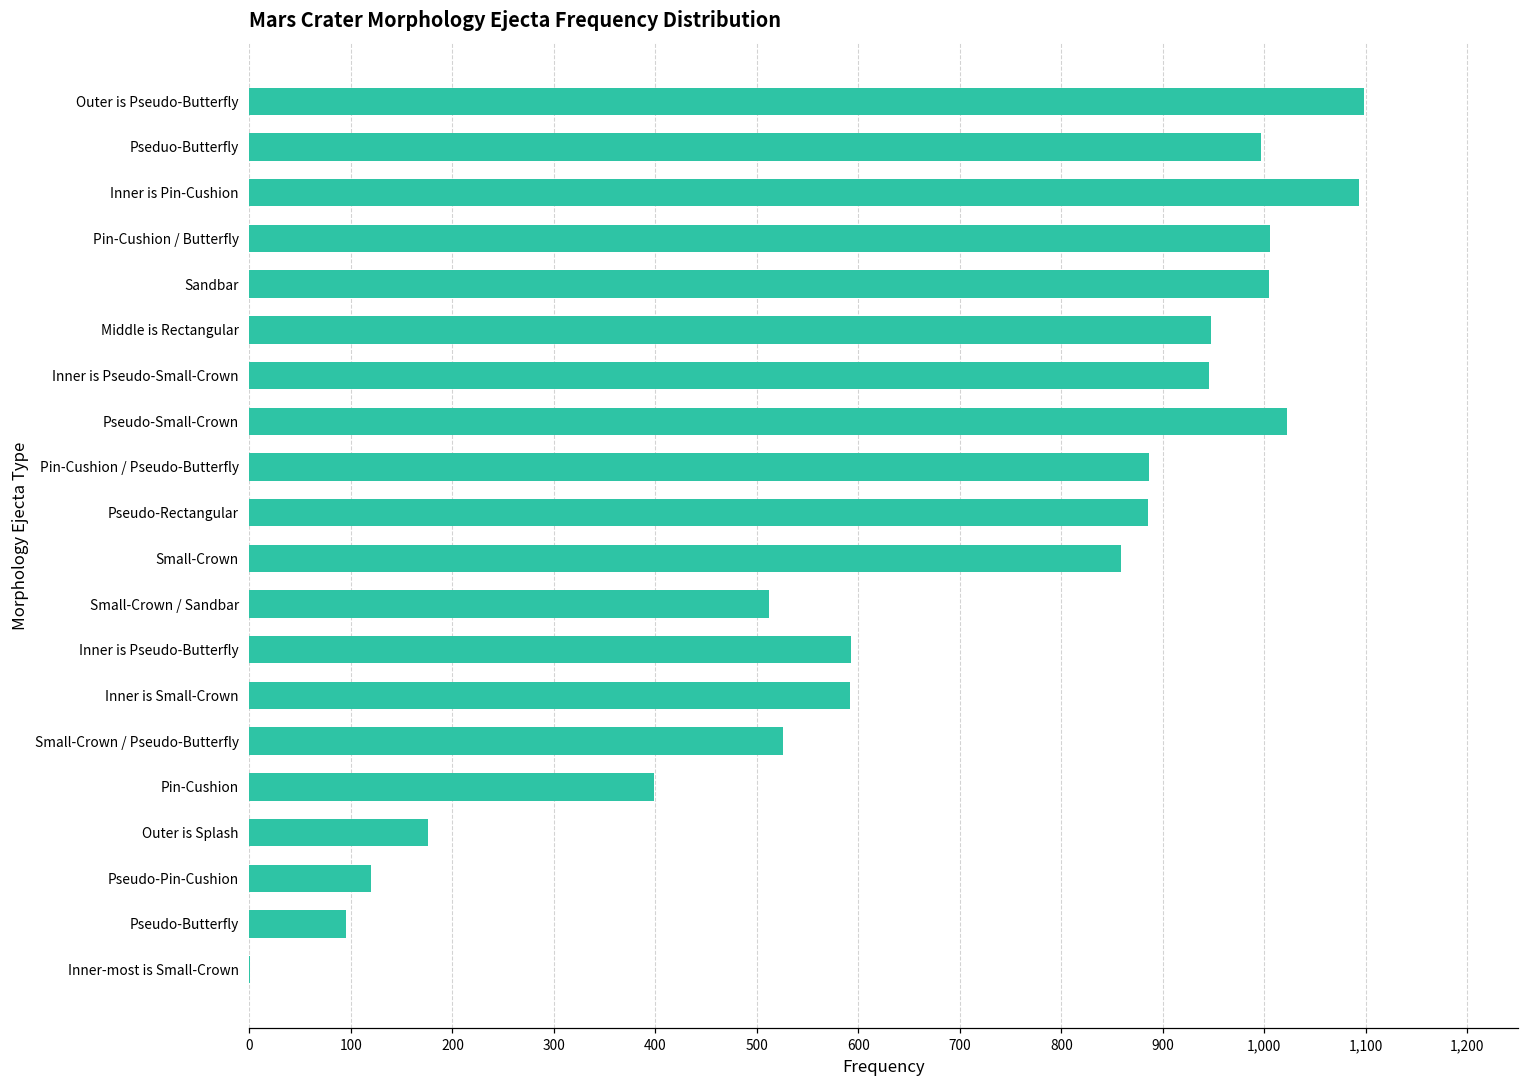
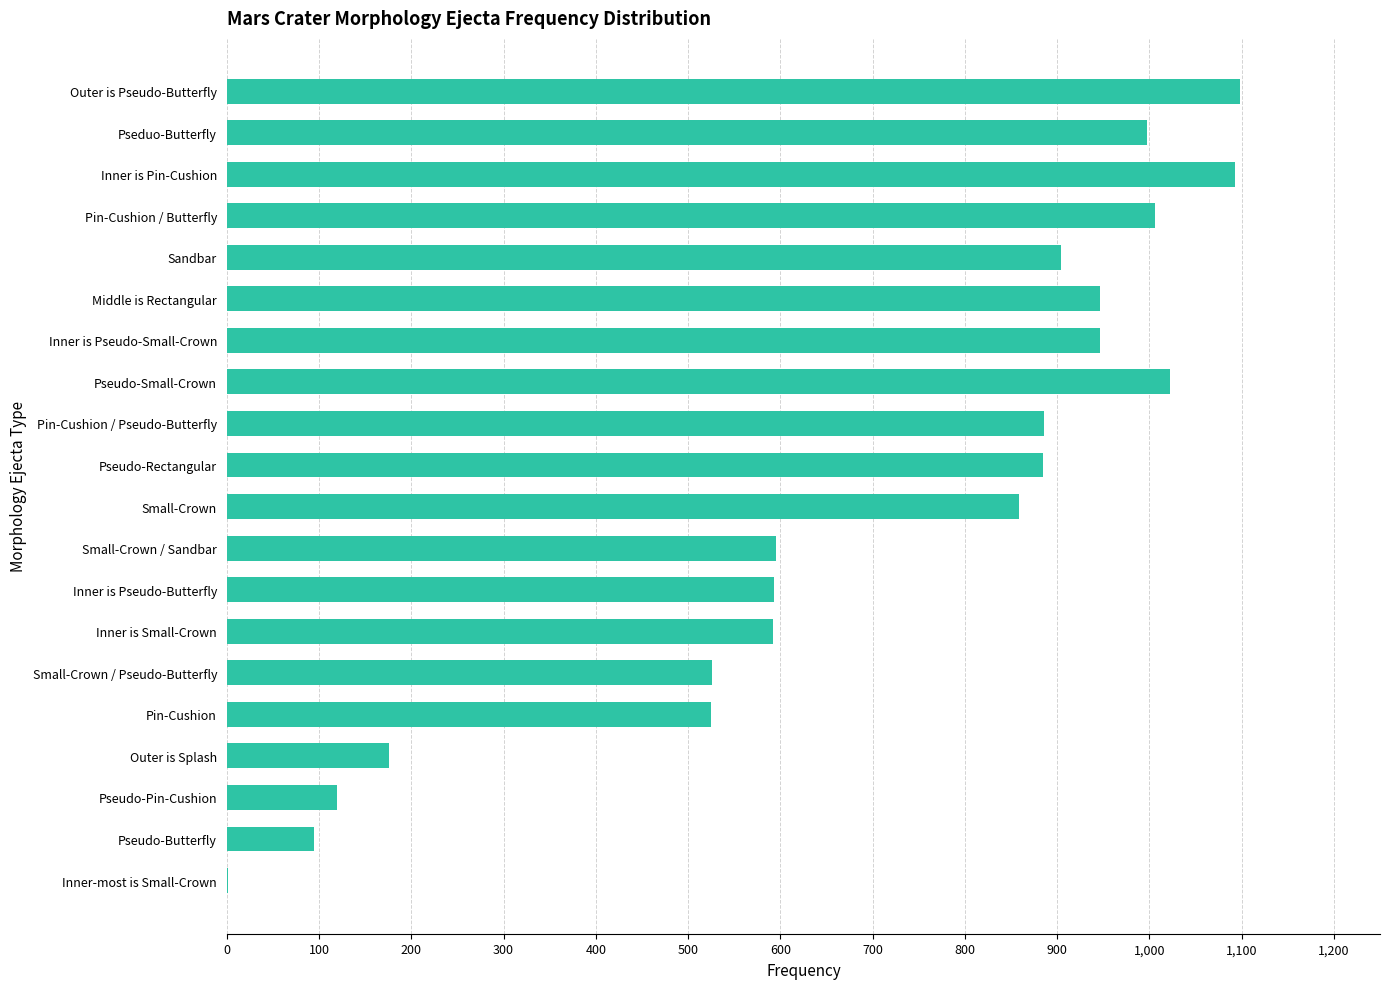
  {
    "Outer is Pseudo-Butterfly": "1,100",
    "Pseduo-Butterfly": "1,000",
    "Inner is Pin-Cushion": "1,090",
    "Pin-Cushion / Butterfly": "1,010",
-   "Sandbar": "1,010",
+   "Sandbar": "900",
    "Middle is Rectangular": "950",
    "Inner is Pseudo-Small-Crown": "950",
    "Pseudo-Small-Crown": "1,020",
    "Pin-Cushion / Pseudo-Butterfly": "890",
    "Pseudo-Rectangular": "890",
    "Small-Crown": "860",
-   "Small-Crown / Sandbar": "510",
+   "Small-Crown / Sandbar": "600",
    "Inner is Pseudo-Butterfly": "590",
    "Inner is Small-Crown": "590",
    "Small-Crown / Pseudo-Butterfly": "530",
-   "Pin-Cushion": "400",
+   "Pin-Cushion": "530",
    "Outer is Splash": "180",
    "Pseudo-Pin-Cushion": "120",
    "Pseudo-Butterfly": "100"
  }
